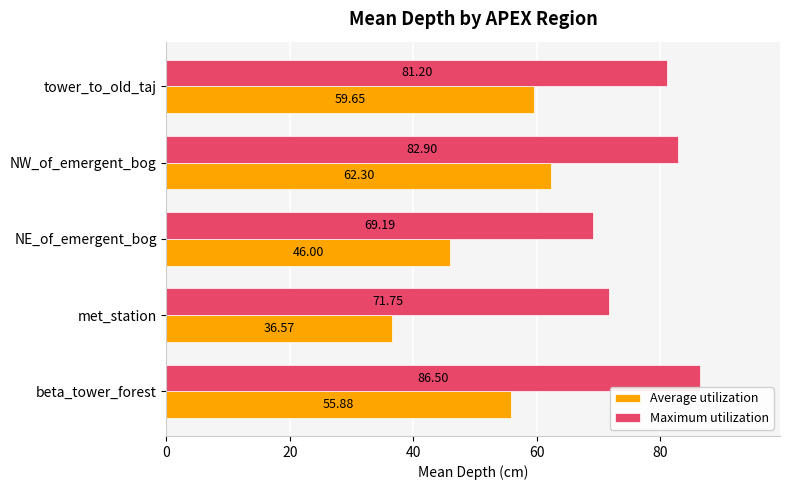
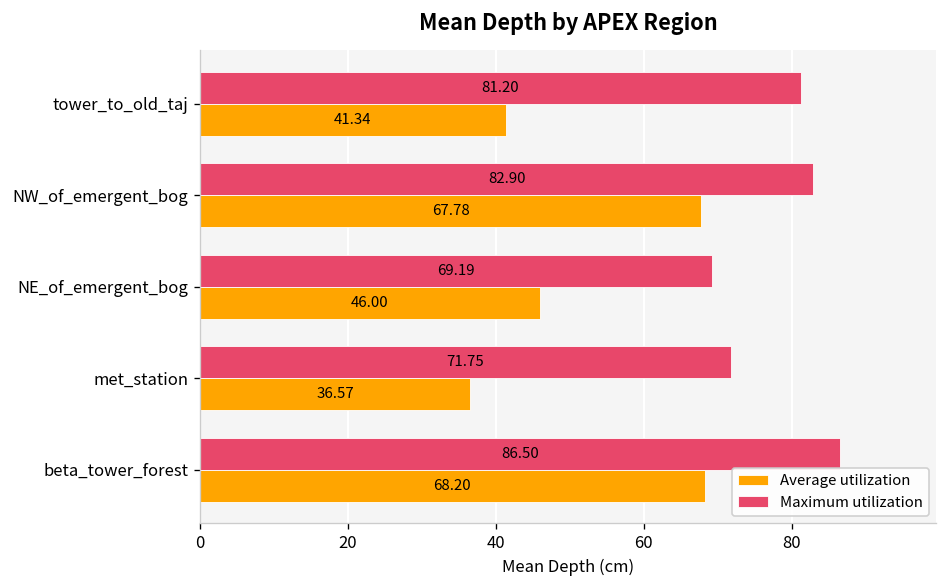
  {
    "Average utilization": {
-     "tower_to_old_taj": 59.65,
-     "NW_of_emergent_bog": 62.30,
+     "tower_to_old_taj": 41.34,
+     "NW_of_emergent_bog": 67.78,
      "NE_of_emergent_bog": 46.00,
      "met_station": 36.57,
-     "beta_tower_forest": 55.88
+     "beta_tower_forest": 68.20
    },
    "Maximum utilization": {
      "tower_to_old_taj": 81.20,
      "NW_of_emergent_bog": 82.90,
      "NE_of_emergent_bog": 69.19,
      "met_station": 71.75,
      "beta_tower_forest": 86.50
    }
  }
